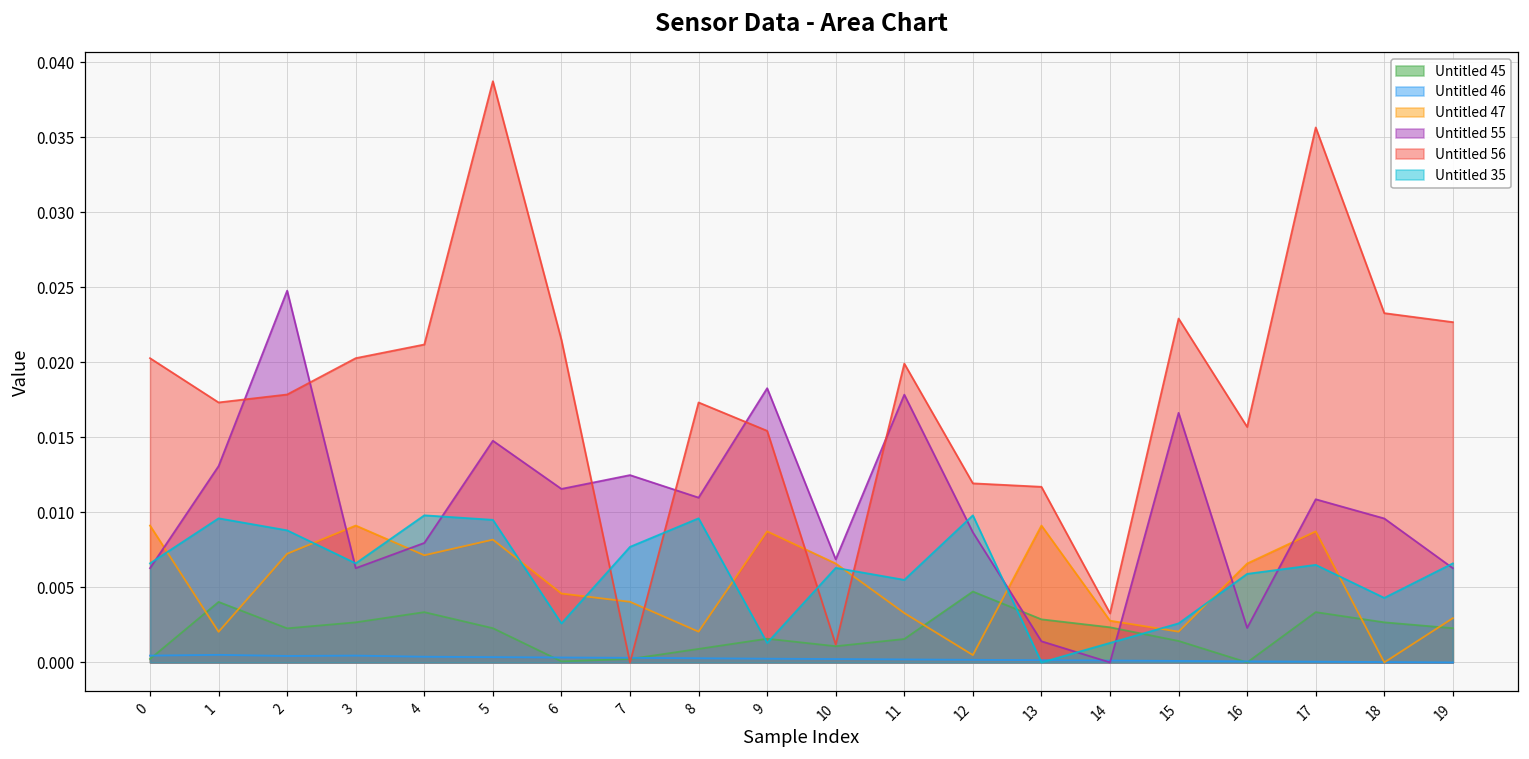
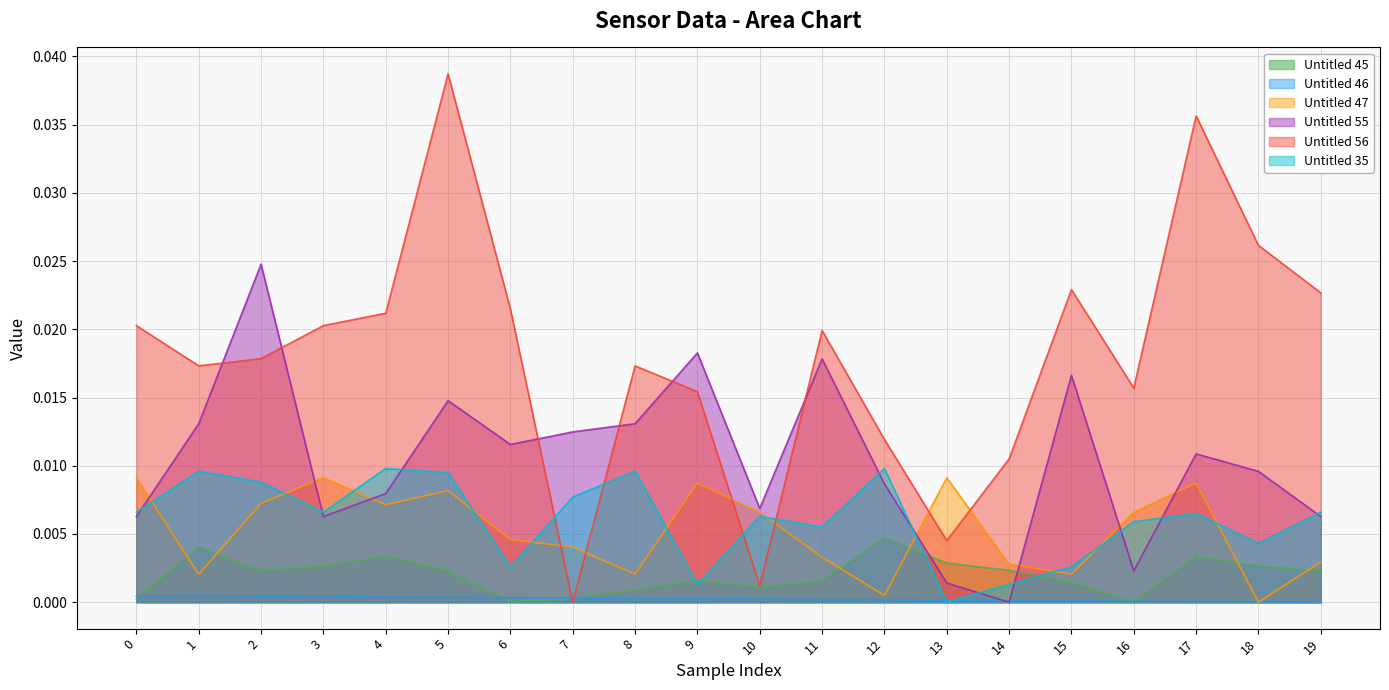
  {
    "Untitled 45": {
      "0": 0.0002,
      "1": 0.0040,
      "2": 0.0023,
      "3": 0.0027,
      "4": 0.0033,
      "5": 0.0023,
      "6": 0.0001,
      "8": 0.0009,
      "9": 0.0016,
      "11": 0.0016,
      "12": 0.0047,
      "13": 0.0029,
      "14": 0.0023,
      "15": 0.0014,
      "17": 0.0033,
      "18": 0.0027,
      "19": 0.0023
    },
    "Untitled 47": {
      "0": 0.0091,
      "1": 0.0020,
      "2": 0.0072,
      "3": 0.0091,
      "4": 0.0071,
      "5": 0.0082,
      "6": 0.0046,
      "7": 0.0040,
      "8": 0.0021,
      "9": 0.0087,
      "10": 0.0066,
      "11": 0.0033,
      "12": 0.0005,
      "13": 0.0091,
      "14": 0.0028,
      "15": 0.0021,
      "16": 0.0066,
      "17": 0.0087,
      "19": 0.0030
    },
    "Untitled 55": {
      "0": 0.0063,
      "1": 0.0131,
      "2": 0.0248,
      "3": 0.0063,
      "4": 0.0080,
      "5": 0.0148,
      "6": 0.0116,
      "7": 0.0125,
-     "8": 0.0110,
+     "8": 0.0131,
      "9": 0.0183,
      "10": 0.0069,
      "11": 0.0178,
      "12": 0.0087,
      "13": 0.0014,
      "15": 0.0166,
      "16": 0.0023,
      "17": 0.0109,
      "18": 0.0096,
      "19": 0.0063
    },
    "Untitled 56": {
      "0": 0.0203,
      "1": 0.0173,
      "2": 0.0178,
      "3": 0.0203,
      "4": 0.0212,
      "5": 0.0387,
      "6": 0.0215,
      "7": 0.0000,
      "8": 0.0173,
      "9": 0.0154,
      "11": 0.0199,
      "12": 0.0119,
-     "13": 0.0117,
-     "14": 0.0033,
+     "13": 0.0045,
+     "14": 0.0105,
      "15": 0.0229,
      "16": 0.0157,
      "17": 0.0356,
-     "18": 0.0233,
+     "18": 0.0261,
      "19": 0.0227
    }
  }
